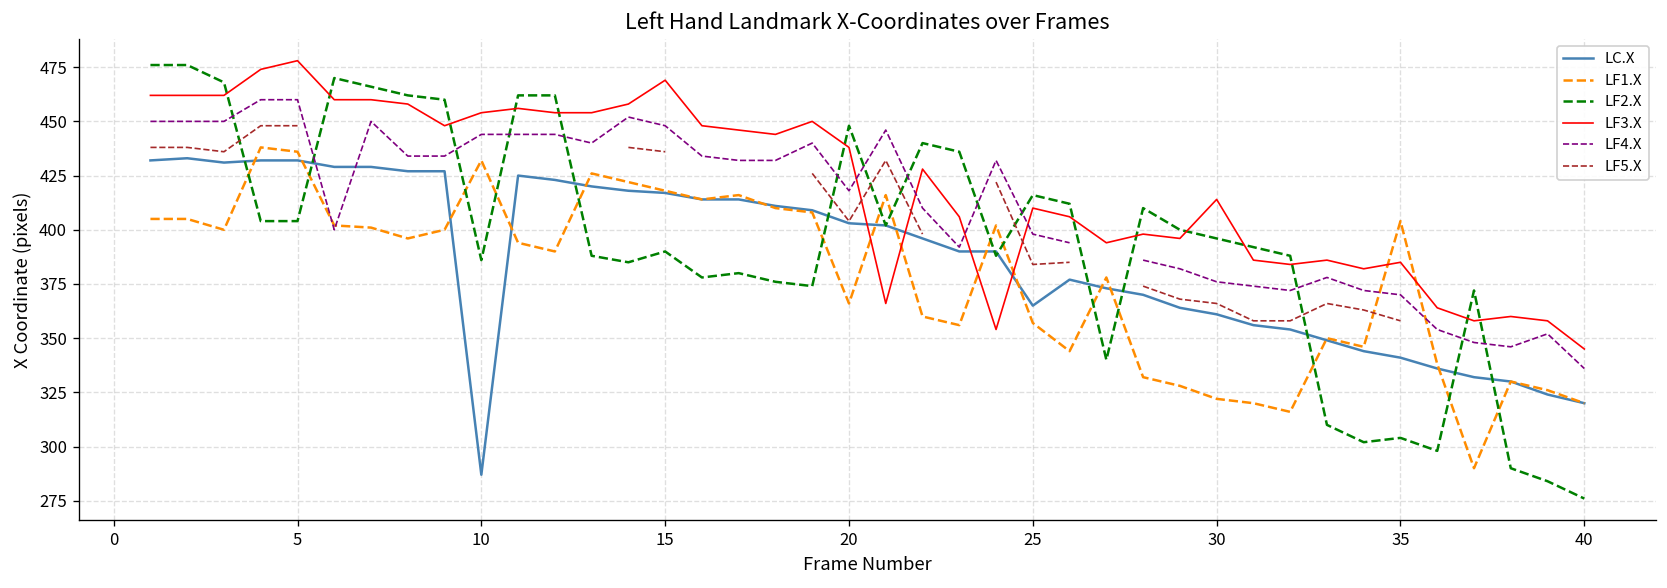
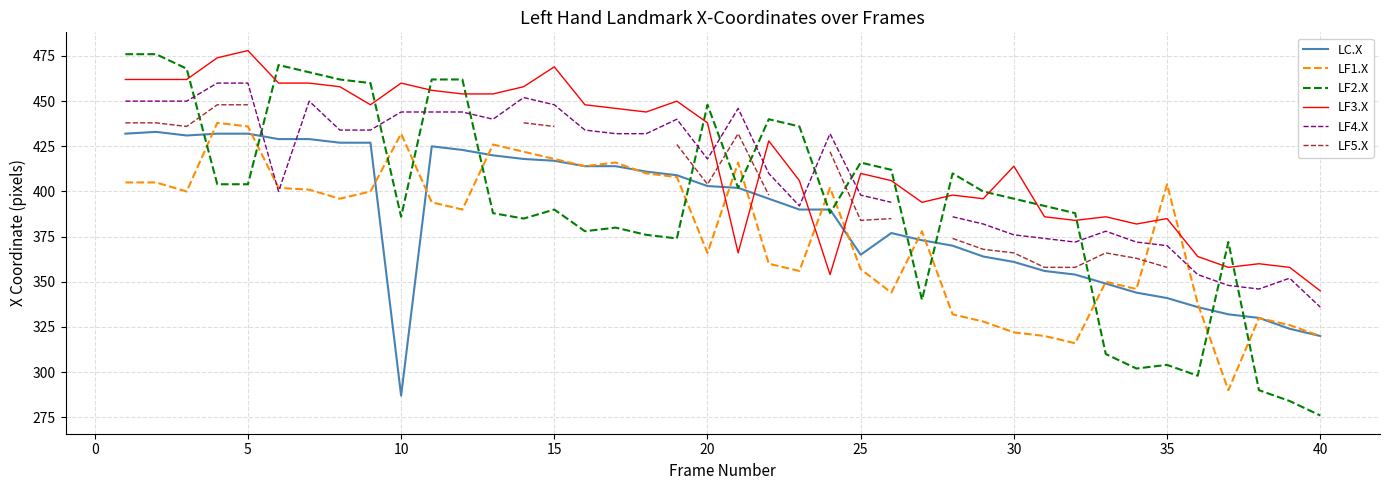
  {
    "LC.X": {
      "5": 432,
      "10": 287,
      "25": 365,
      "30": 361,
      "35": 341
    },
    "LF1.X": {
      "5": 436,
      "10": 432,
      "20": 366,
      "25": 357,
      "30": 322,
      "35": 404
    },
    "LF2.X": {
      "5": 404,
      "10": 386,
      "15": 390,
      "20": 448,
      "25": 416,
      "30": 396,
      "35": 304,
      "40": 276
    },
    "LF3.X": {
      "5": 478,
-     "10": 454,
+     "10": 460,
      "15": 469,
      "20": 438,
      "25": 410,
      "30": 414,
      "35": 385,
      "40": 345
    },
    "LF4.X": {
      "5": 460,
      "10": 444,
      "15": 448,
      "20": 418,
      "25": 398,
      "30": 376,
      "35": 370,
      "40": 336
    },
    "LF5.X": {
      "5": 448,
      "15": 436,
      "25": 384,
      "30": 366,
      "35": 358
    }
  }
